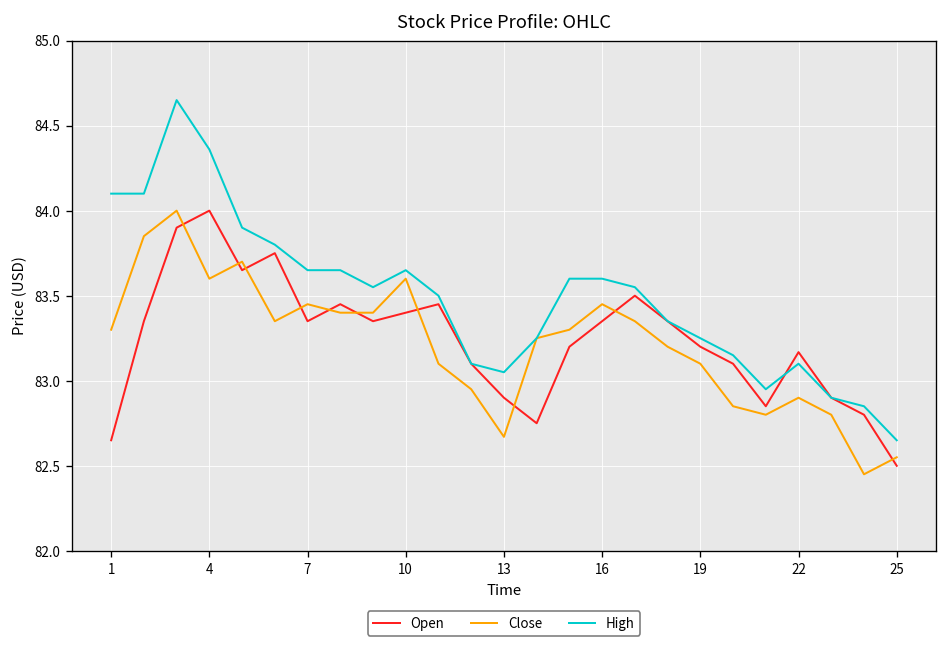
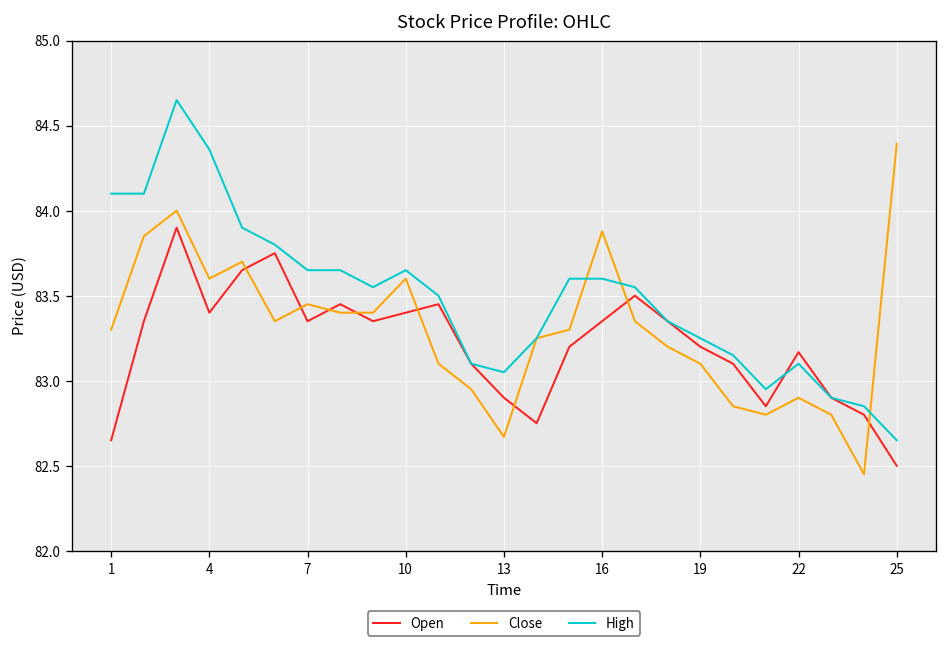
  {
    "Open": {
      "1": 82.65,
-     "4": 84.0,
+     "4": 83.4,
      "7": 83.35,
      "10": 83.4,
      "13": 82.9,
      "16": 83.35,
      "19": 83.2,
      "22": 83.17,
      "25": 82.5
    },
    "Close": {
      "1": 83.30,
      "4": 83.60,
      "7": 83.45,
      "10": 83.60,
      "13": 82.67,
-     "16": 83.45,
+     "16": 83.88,
      "19": 83.10,
      "22": 82.90,
-     "25": 82.55
+     "25": 84.39
    },
    "High": {
      "1": 84.10,
      "4": 84.36,
      "7": 83.65,
      "10": 83.65,
      "13": 83.05,
      "16": 83.60,
      "19": 83.25,
      "22": 83.10,
      "25": 82.65
    }
  }
